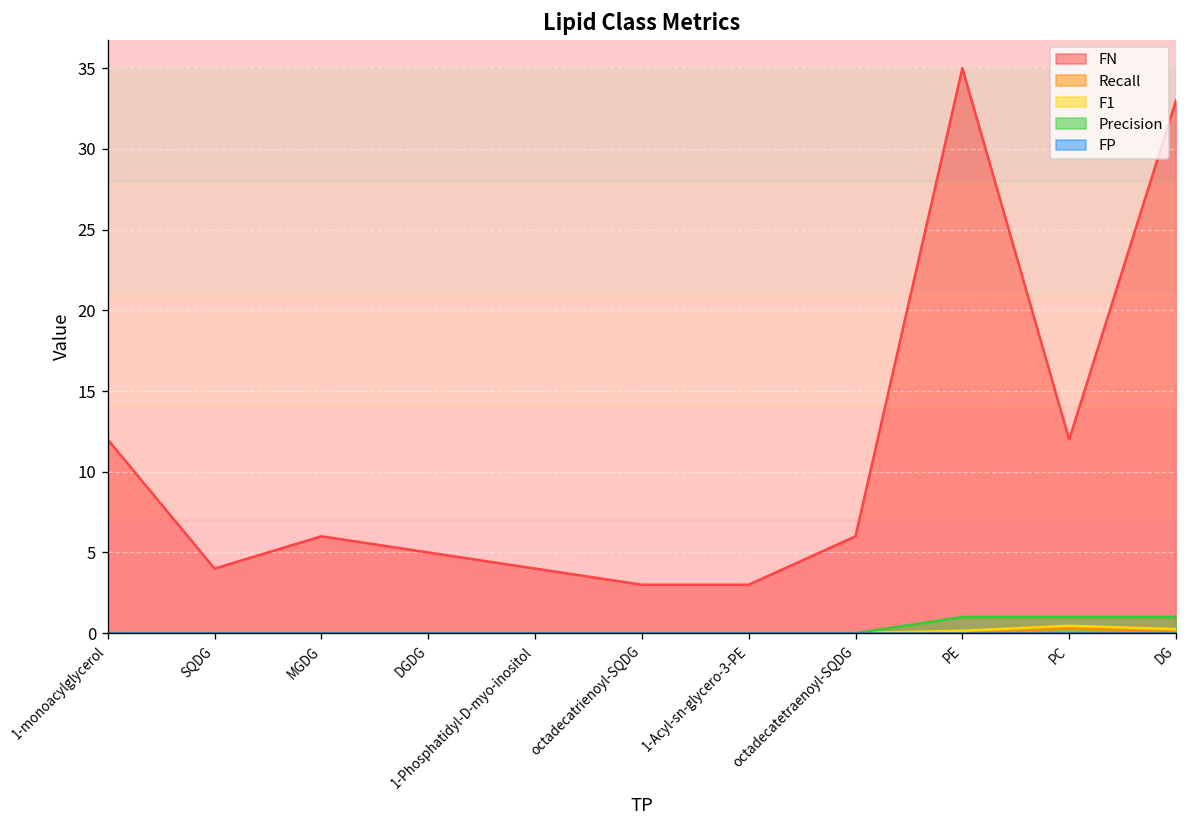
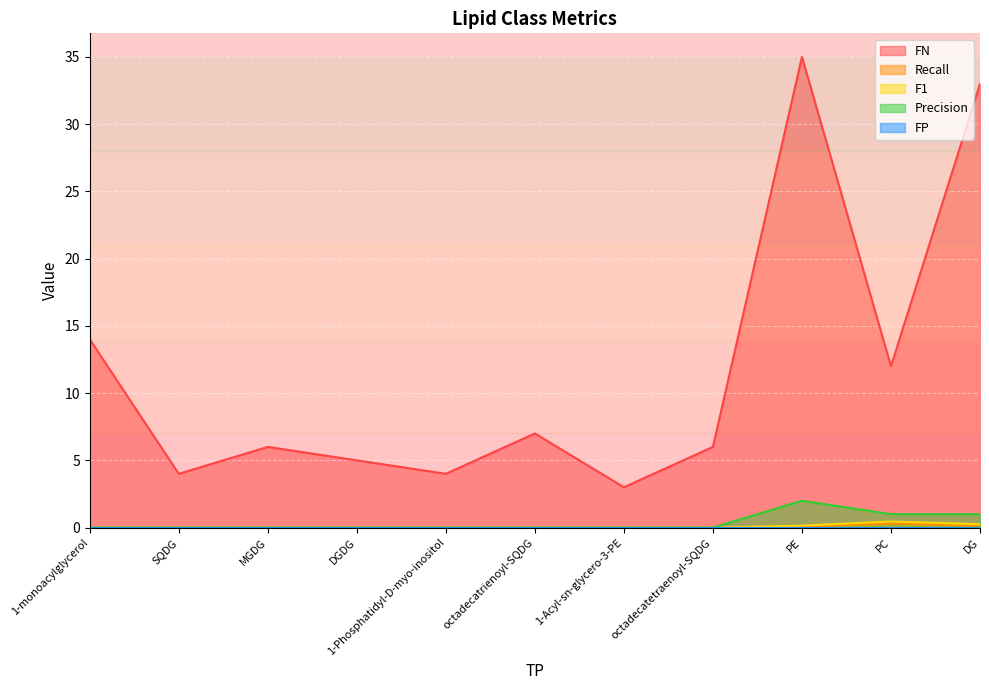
  {
    "FN": {
-     "1-monoacylglycerol": 12,
+     "1-monoacylglycerol": 14,
      "SQDG": 4,
      "MGDG": 6,
      "DGDG": 5,
      "1-Phosphatidyl-D-myo-inositol": 4,
-     "octadecatrienoyl-SQDG": 3,
+     "octadecatrienoyl-SQDG": 7,
      "1-Acyl-sn-glycero-3-PE": 3,
      "octadecatetraenoyl-SQDG": 6,
      "PE": 35,
      "PC": 12,
      "DG": 33
    },
    "Precision": {
-     "PE": 1,
+     "PE": 2,
      "PC": 1,
      "DG": 1
    },
    "FP": {
      "PC": 0
    }
  }
